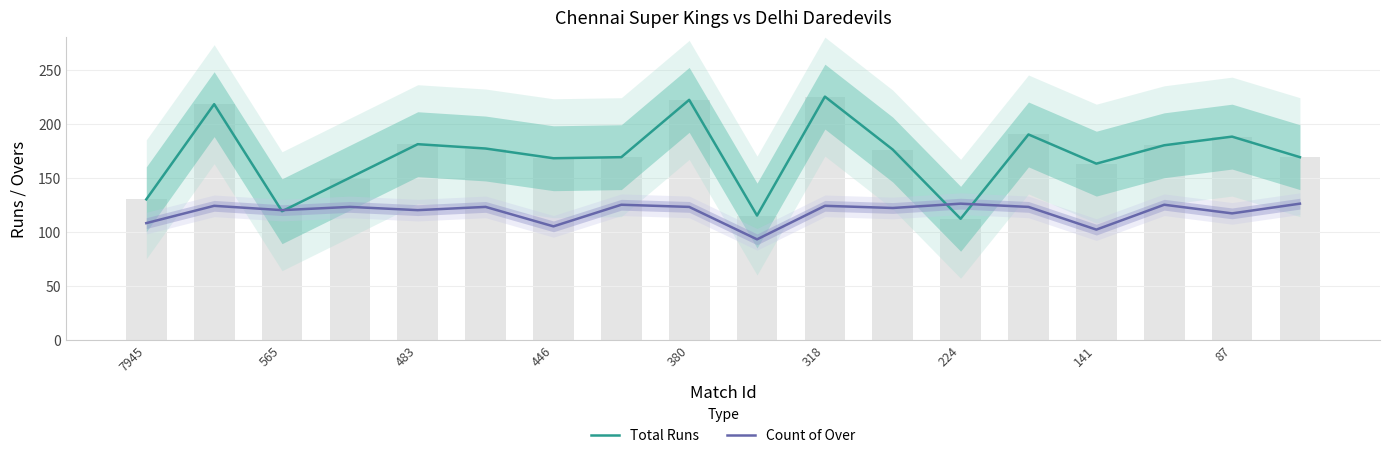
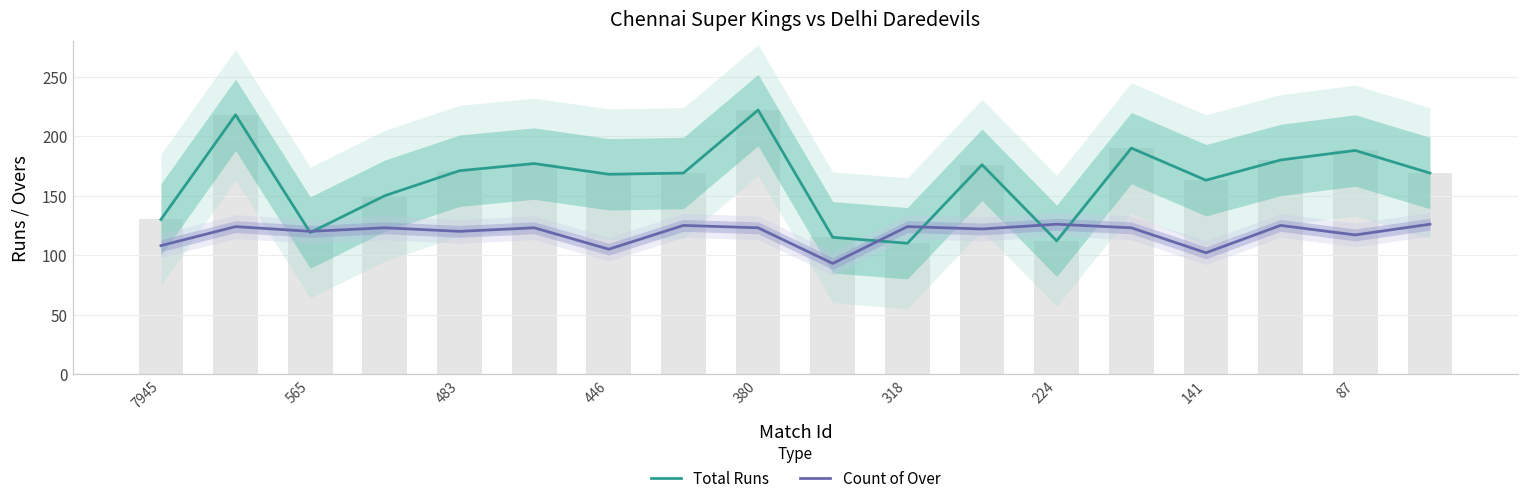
  {
    "Total Runs": {
      "7945": 130,
      "565": 119,
-     "483": 181,
+     "483": 171,
      "446": 168,
      "380": 222,
-     "318": 225,
+     "318": 110,
      "224": 112,
      "141": 163,
      "87": 188
    },
    "Count of Over": {
      "7945": 108,
      "483": 120,
      "446": 105,
      "380": 123,
      "318": 124,
      "224": 126,
      "141": 102,
      "87": 117
    }
  }
